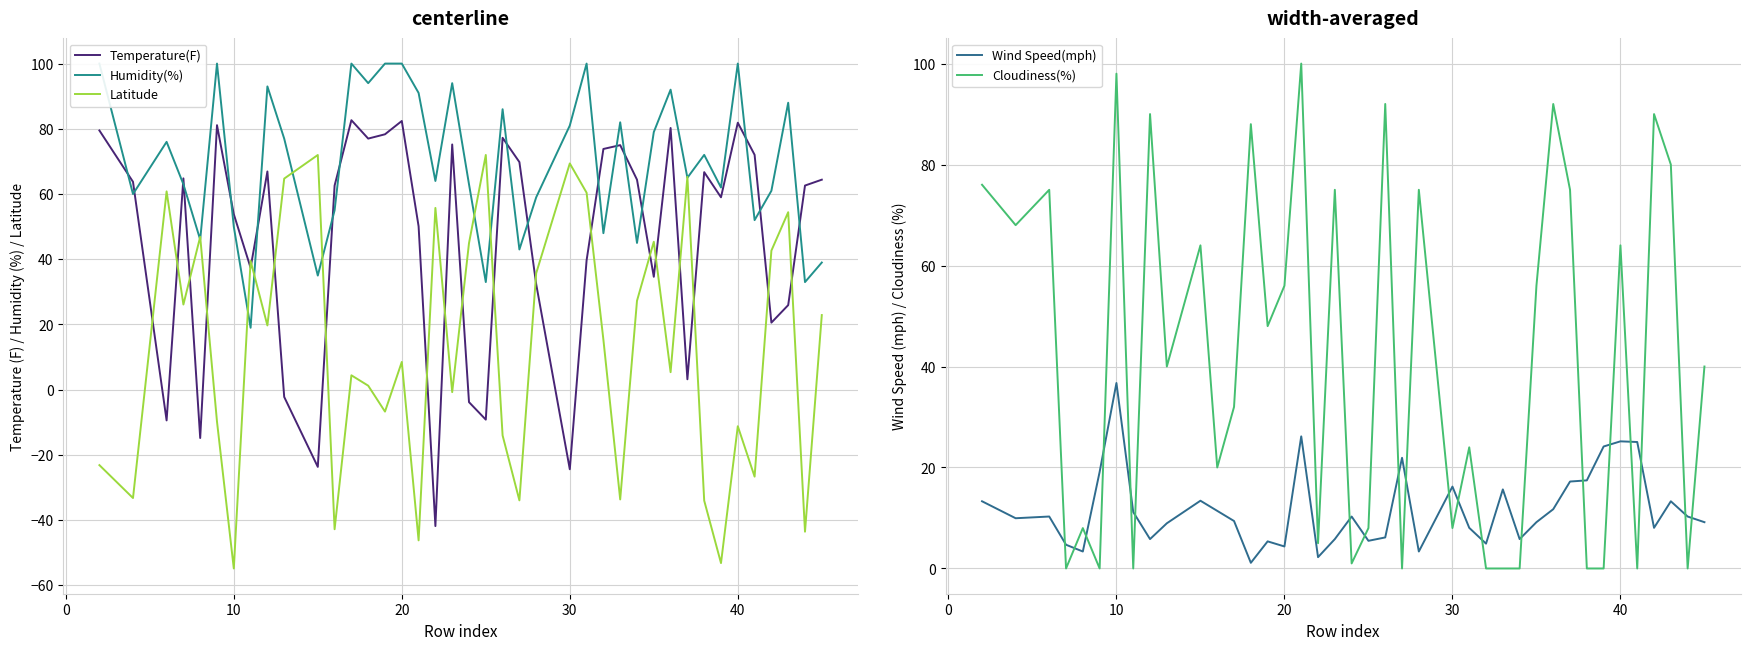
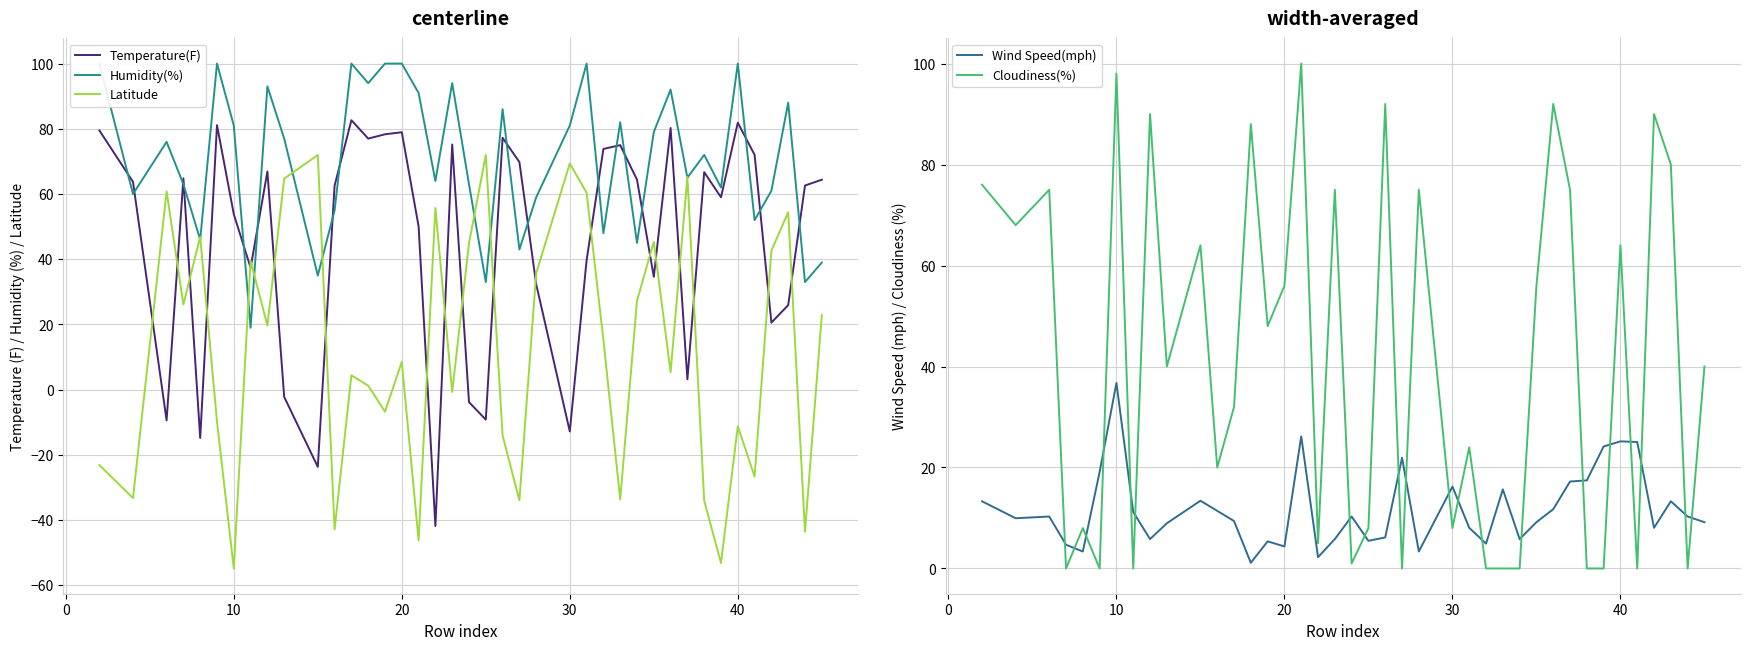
  {
    "centerline": {
      "Temperature(F)": {
        "10": 54,
-       "20": 82,
-       "30": -24,
+       "20": 79,
+       "30": -13,
        "40": 82
      },
      "Humidity(%)": {
-       "10": 50,
+       "10": 81,
        "20": 100,
        "30": 81,
        "40": 100
      },
      "Latitude": {
        "10": -55,
        "20": 9,
        "30": 69,
        "40": -11
      }
    },
    "width-averaged": {
      "Wind Speed(mph)": {
        "10": 37,
        "20": 4,
        "30": 16,
        "40": 25
      },
      "Cloudiness(%)": {
        "10": 98,
        "20": 56,
        "30": 8,
        "40": 64
      }
    }
  }
